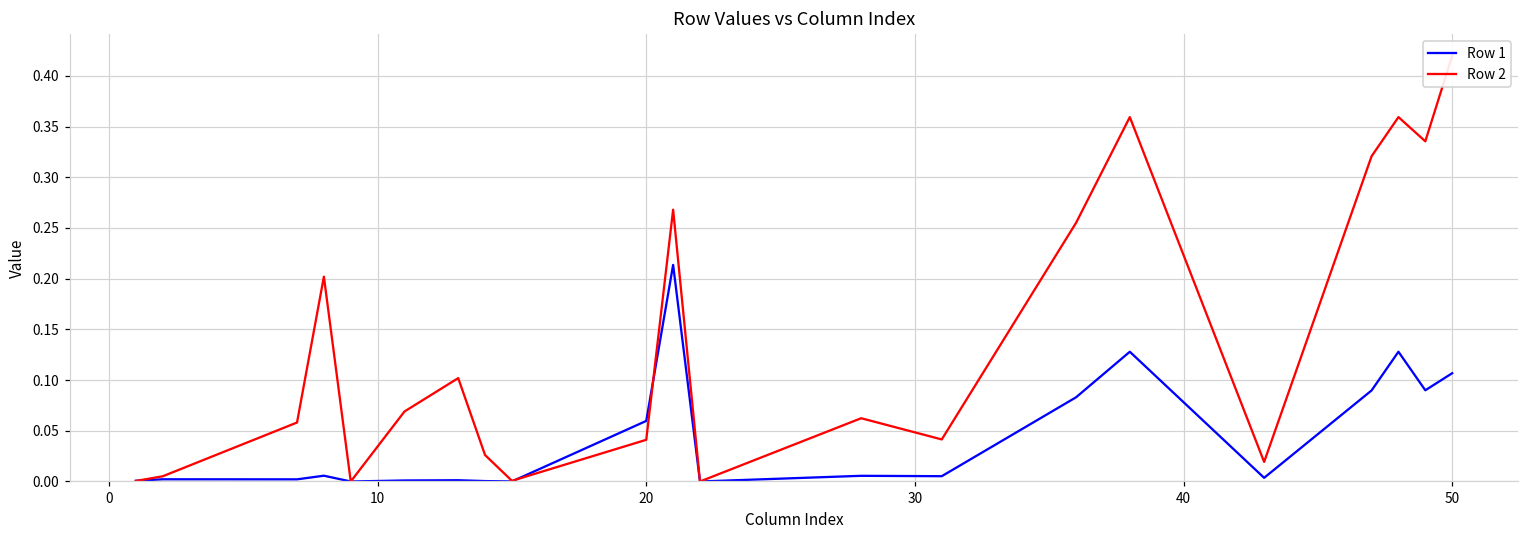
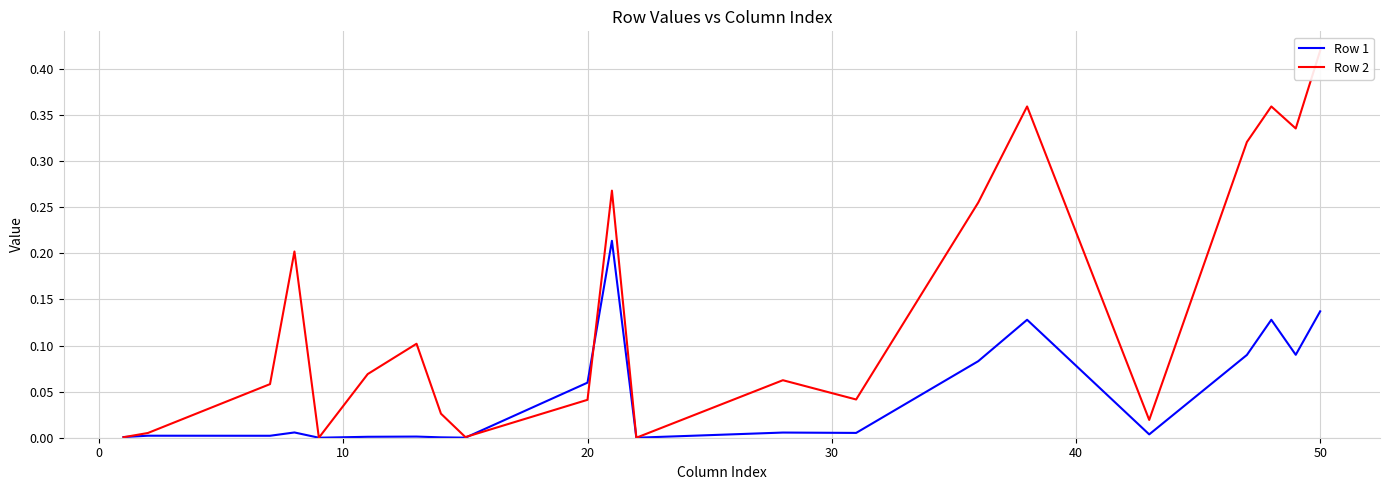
  {
    "Row 1": {
      "20": 0.06,
-     "50": 0.11
+     "50": 0.14
    },
    "Row 2": {
      "20": 0.04
    }
  }
